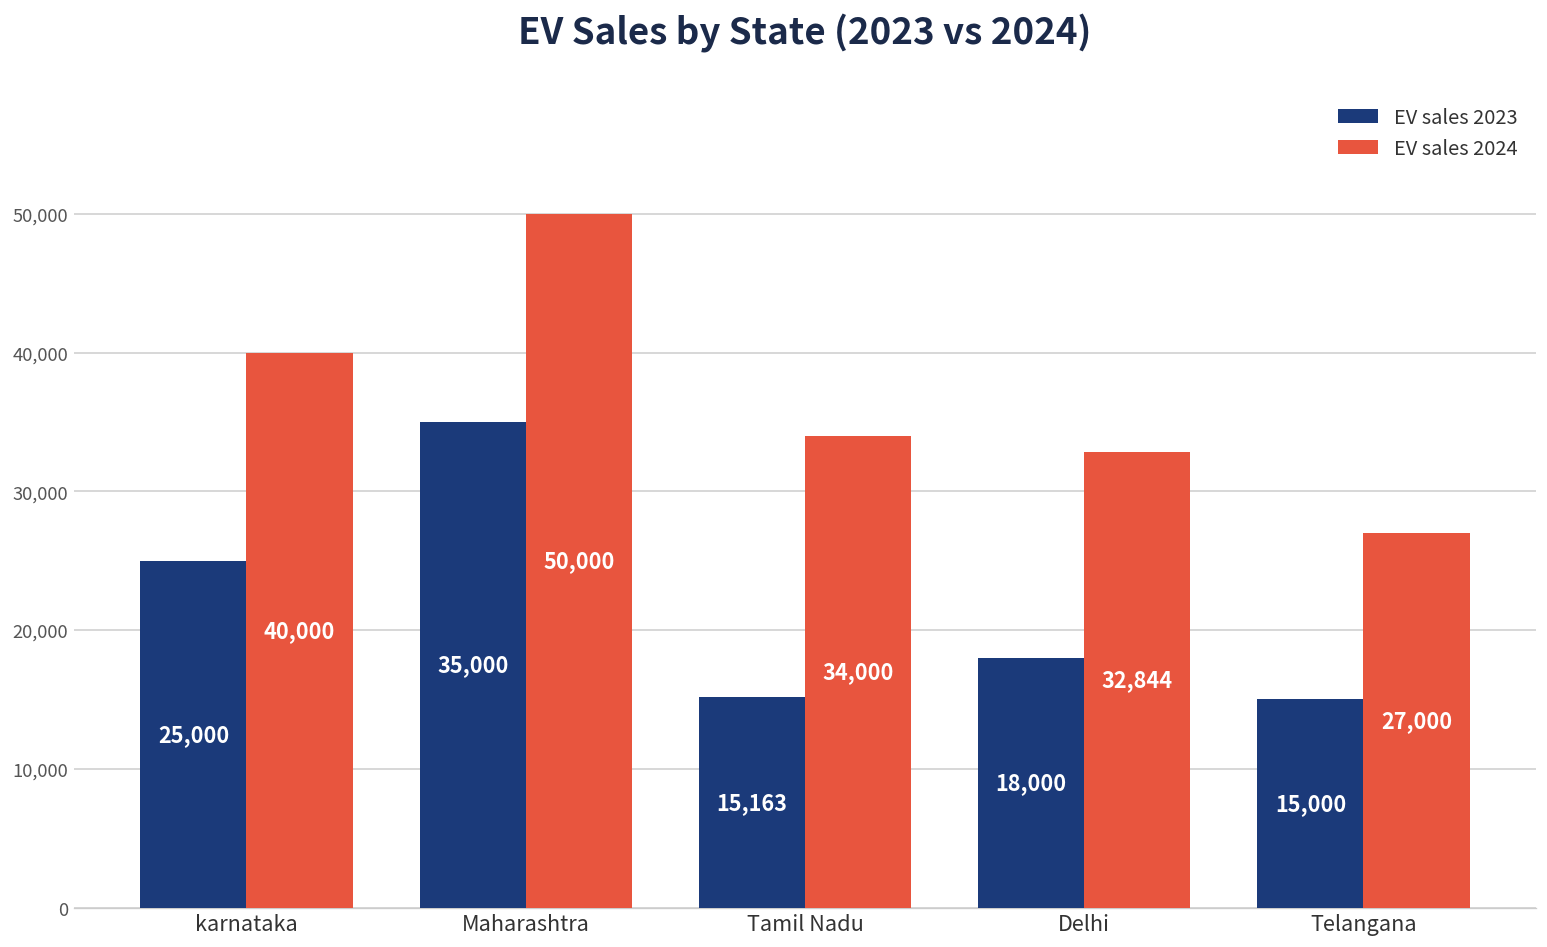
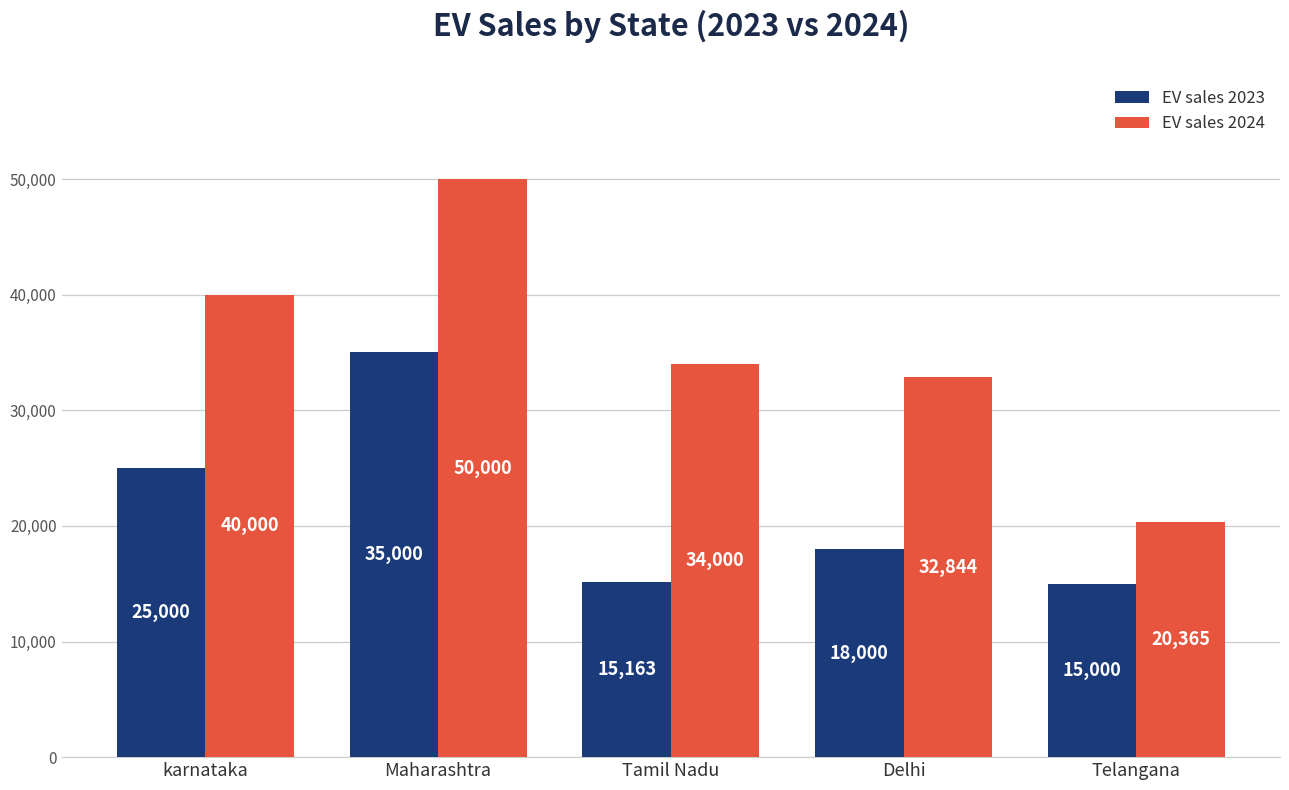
  {
    "EV sales 2023": {
      "karnataka": "25,000",
      "Maharashtra": "35,000",
      "Tamil Nadu": "15,163",
      "Delhi": "18,000",
      "Telangana": "15,000"
    },
    "EV sales 2024": {
      "karnataka": "40,000",
      "Maharashtra": "50,000",
      "Tamil Nadu": "34,000",
      "Delhi": "32,844",
-     "Telangana": "27,000"
+     "Telangana": "20,365"
    }
  }
